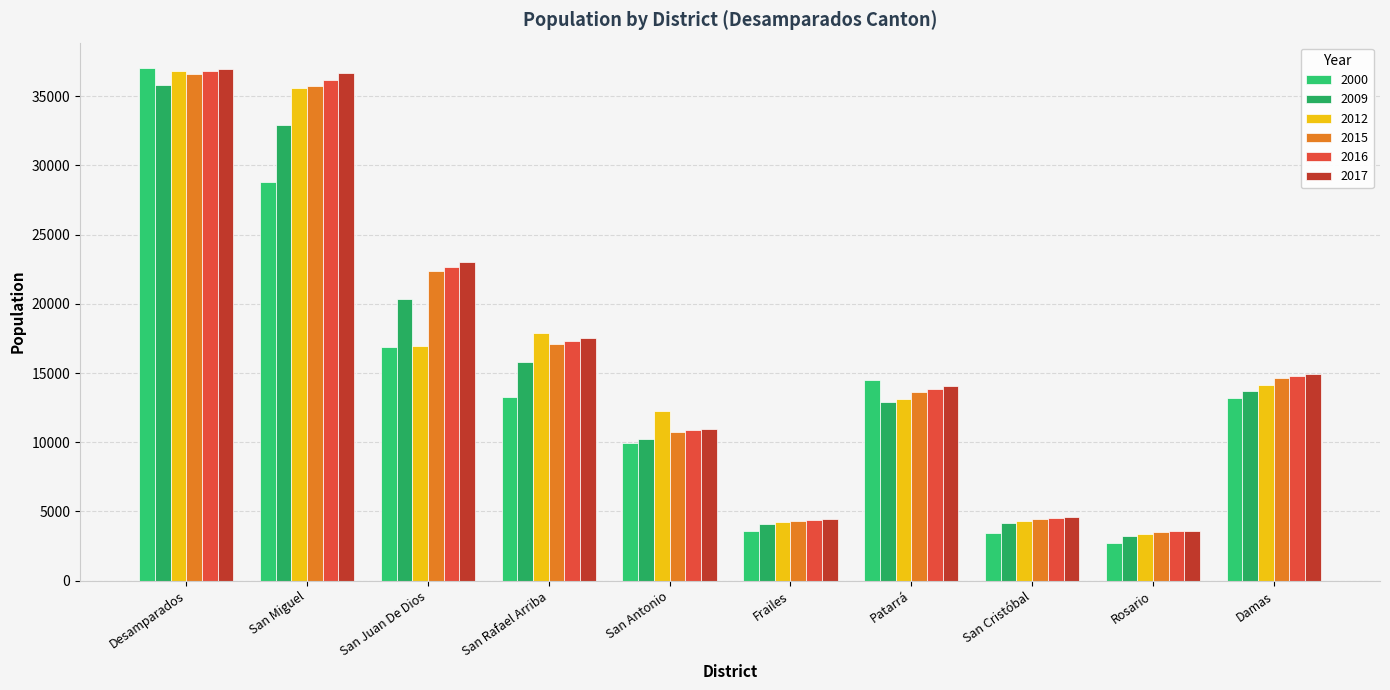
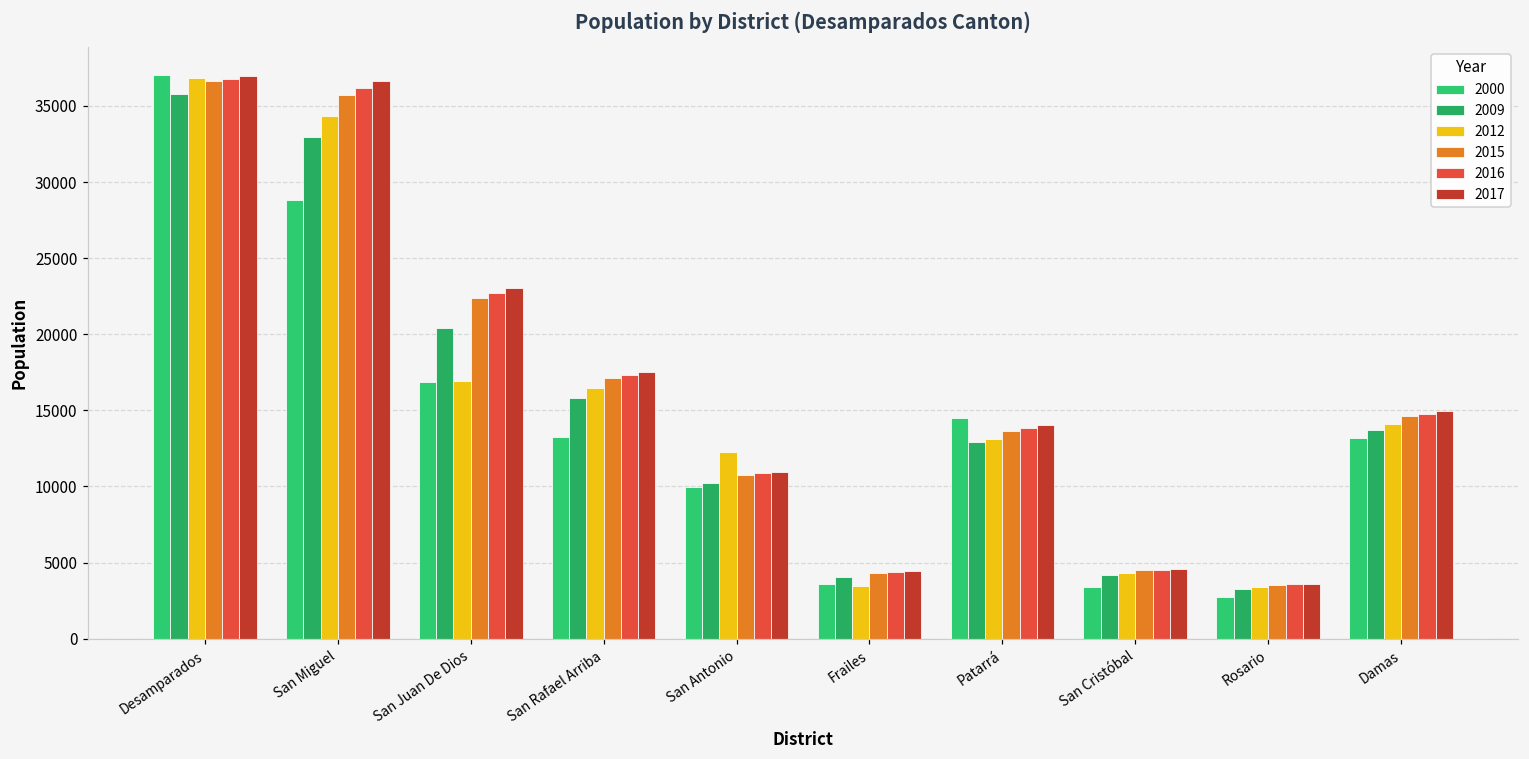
  {
    "2012": {
      "Desamparados": 36800,
-     "San Miguel": 35600,
+     "San Miguel": 34300,
      "San Juan De Dios": 16900,
-     "San Rafael Arriba": 17900,
+     "San Rafael Arriba": 16500,
      "San Antonio": 12200,
-     "Frailes": 4200,
+     "Frailes": 3400,
      "Patarrá": 13100,
      "San Cristóbal": 4300,
      "Rosario": 3400,
      "Damas": 14100
    }
  }
